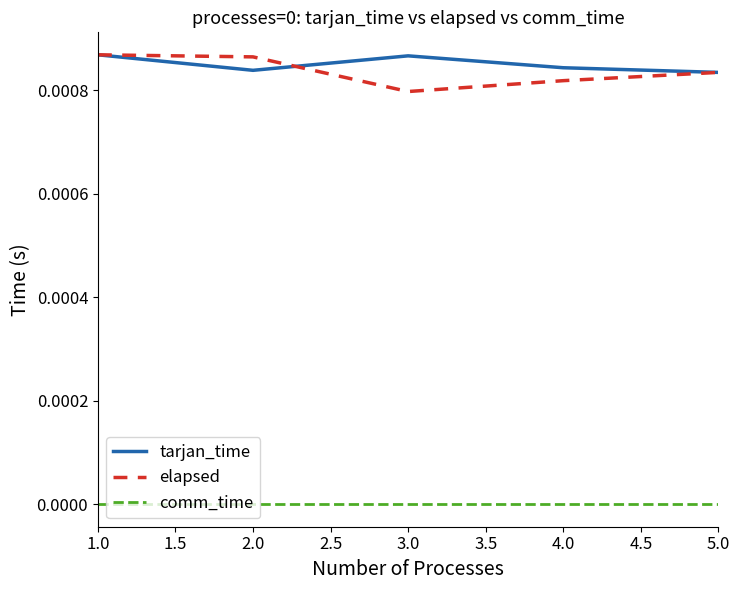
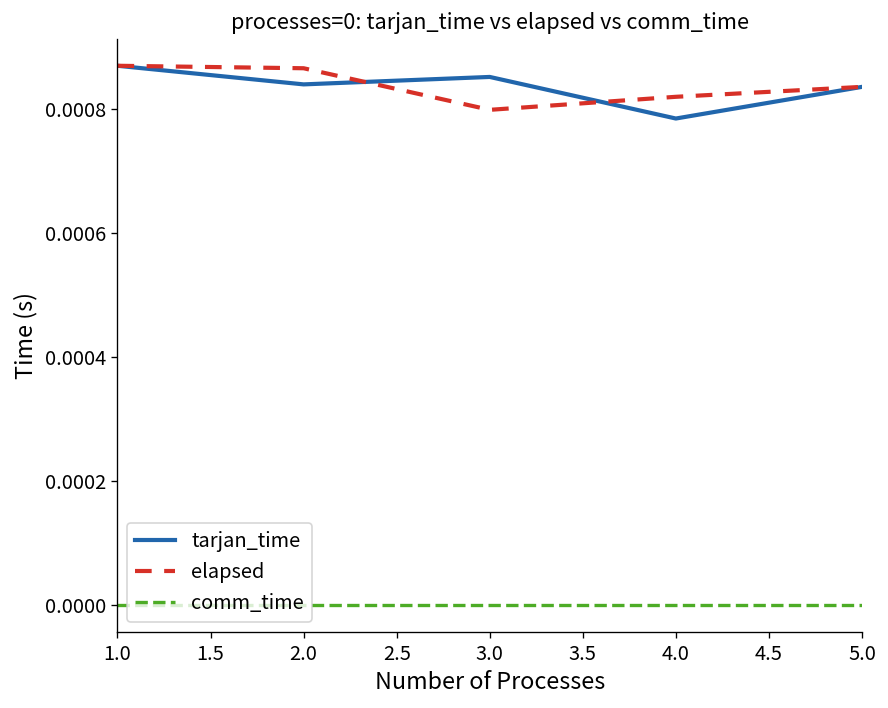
  {
    "tarjan_time": {
      "2.0": 0.00084,
-     "3.0": 0.00087,
-     "4.0": 0.00084
+     "3.0": 0.00085,
+     "4.0": 0.00078
    },
    "elapsed": {
      "2.0": 0.00087,
      "3.0": 0.00080,
      "4.0": 0.00082
    },
    "comm_time": {
      "1.0": 0.00000,
      "3.0": 0.00000,
      "4.0": 0.00000,
      "5.0": 0.00000
    }
  }
